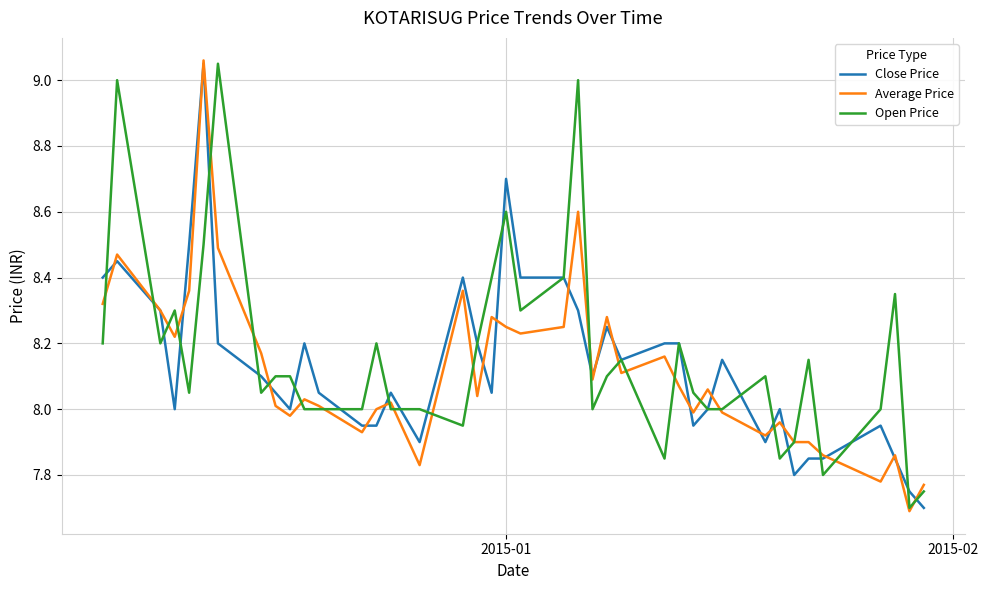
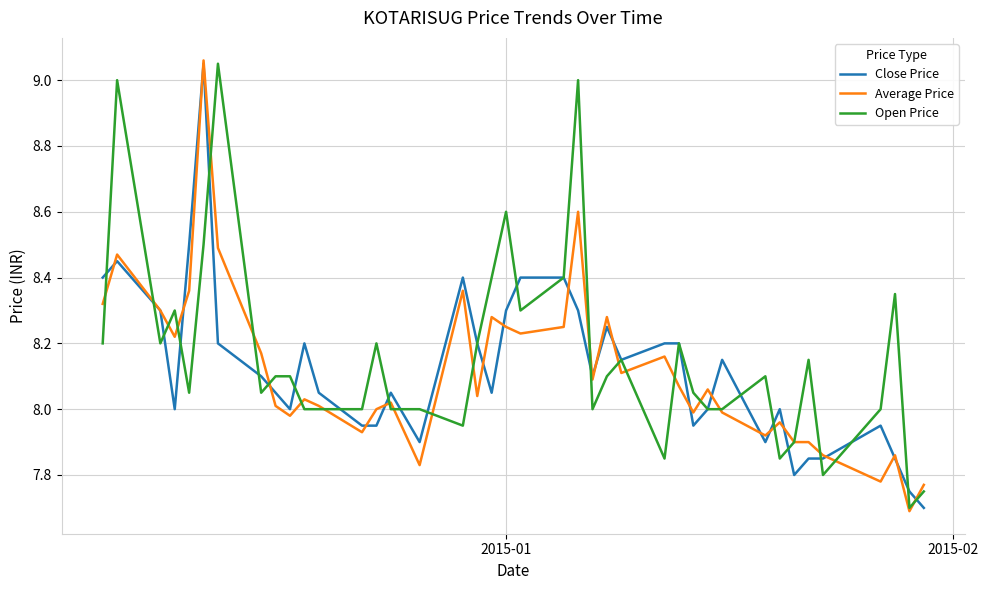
  {
    "Close Price": {
-     "2015-01": 8.7
+     "2015-01": 8.3
    },
    "Average Price": {
      "2015-01": 8.25
    },
    "Open Price": {
      "2015-01": 8.6
    }
  }
